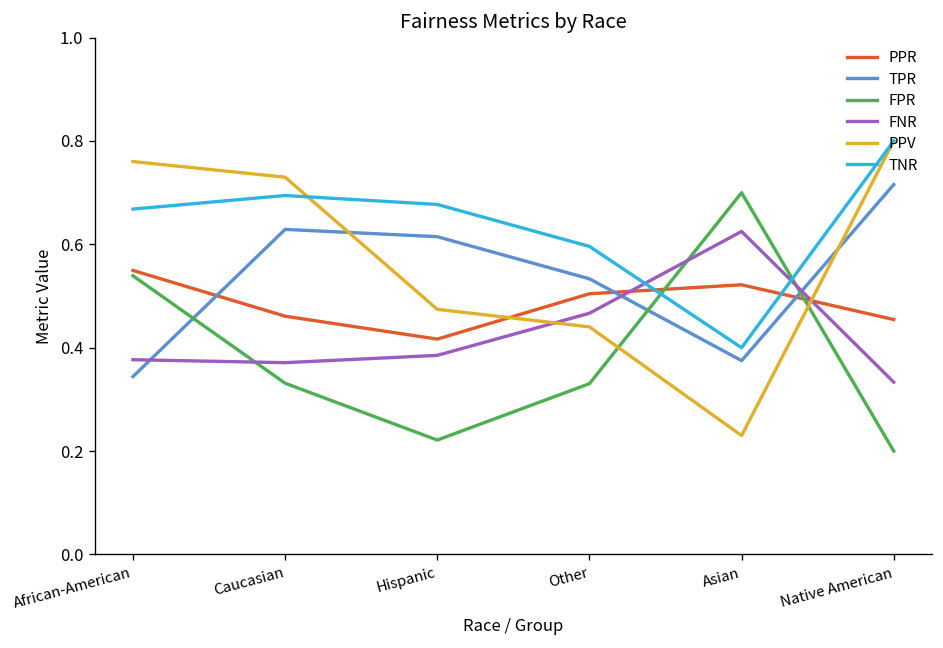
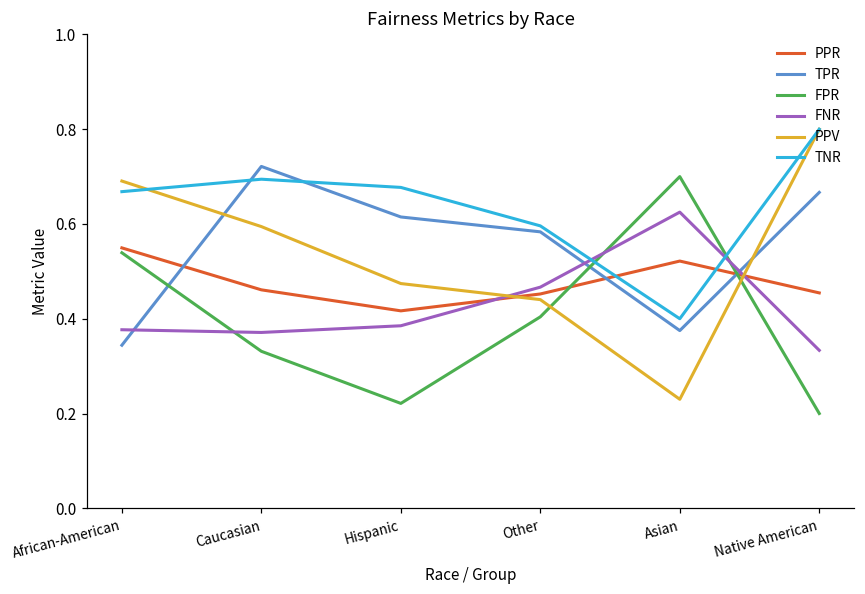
  {
    "PPR": {
      "African-American": 0.55,
      "Caucasian": 0.46,
      "Hispanic": 0.42,
-     "Other": 0.50,
+     "Other": 0.45,
      "Asian": 0.52,
      "Native American": 0.45
    },
    "TPR": {
      "African-American": 0.34,
-     "Caucasian": 0.63,
+     "Caucasian": 0.72,
      "Hispanic": 0.61,
-     "Other": 0.53,
+     "Other": 0.58,
      "Asian": 0.38,
-     "Native American": 0.72
+     "Native American": 0.67
    },
    "FPR": {
      "African-American": 0.54,
      "Caucasian": 0.33,
      "Hispanic": 0.22,
-     "Other": 0.33,
+     "Other": 0.40,
      "Asian": 0.70,
      "Native American": 0.20
    },
    "FNR": {
      "African-American": 0.38,
      "Caucasian": 0.37,
      "Hispanic": 0.39,
      "Other": 0.47,
      "Asian": 0.63,
      "Native American": 0.33
    },
    "PPV": {
-     "African-American": 0.76,
-     "Caucasian": 0.73,
+     "African-American": 0.69,
+     "Caucasian": 0.59,
      "Hispanic": 0.47,
      "Other": 0.44,
      "Asian": 0.23
    },
    "TNR": {
      "African-American": 0.67,
      "Caucasian": 0.69,
      "Hispanic": 0.68,
      "Other": 0.60,
      "Asian": 0.40
    }
  }
